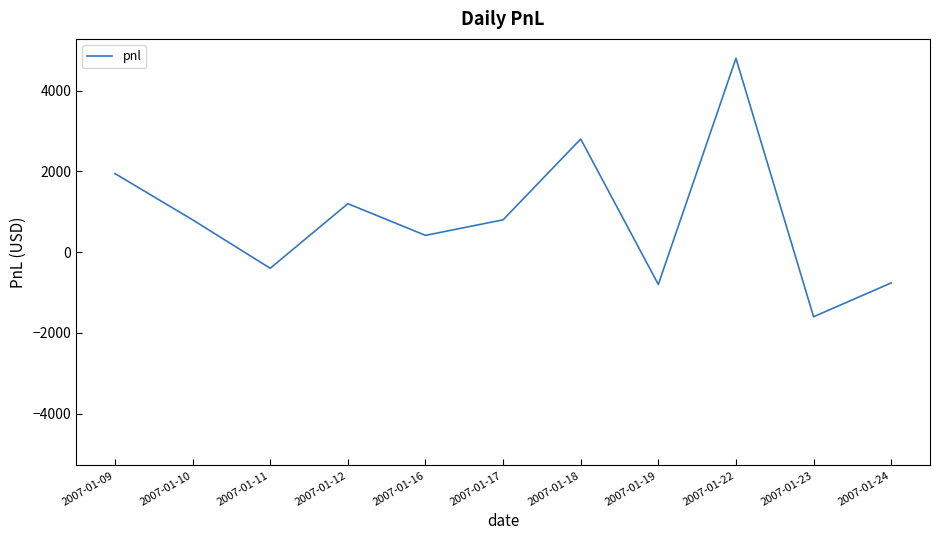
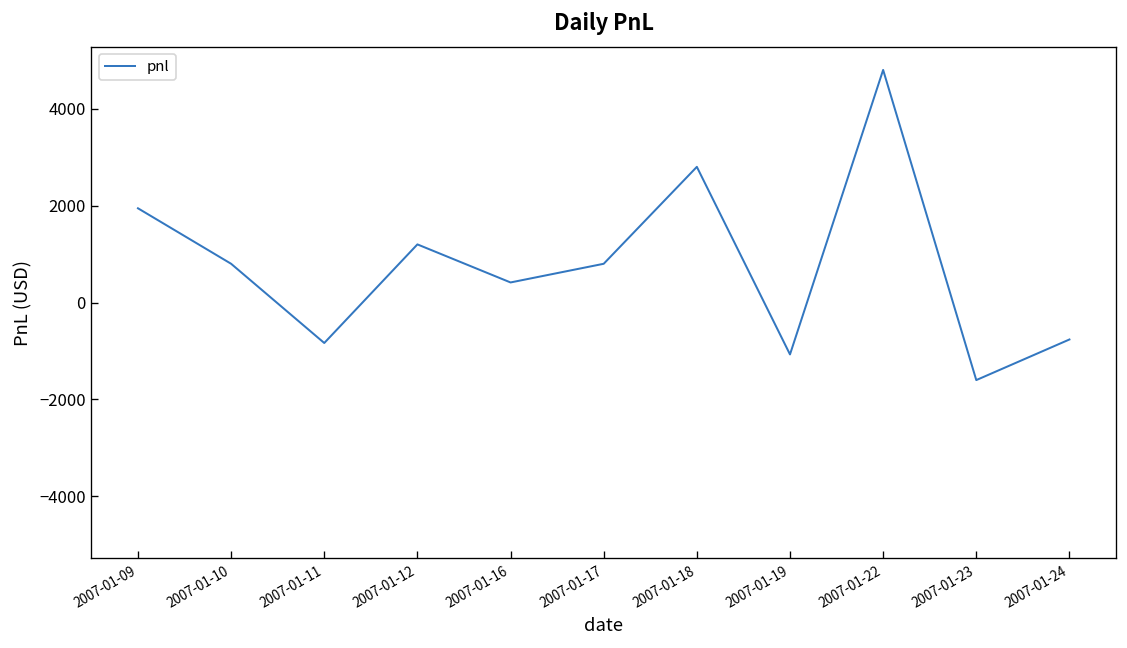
  {
    "2007-01-09": 1900,
    "2007-01-10": 800,
-   "2007-01-11": -400,
+   "2007-01-11": -800,
    "2007-01-12": 1200,
    "2007-01-16": 400,
    "2007-01-17": 800,
    "2007-01-18": 2800,
-   "2007-01-19": -800,
+   "2007-01-19": -1100,
    "2007-01-22": 4800,
    "2007-01-23": -1600,
    "2007-01-24": -800
  }
